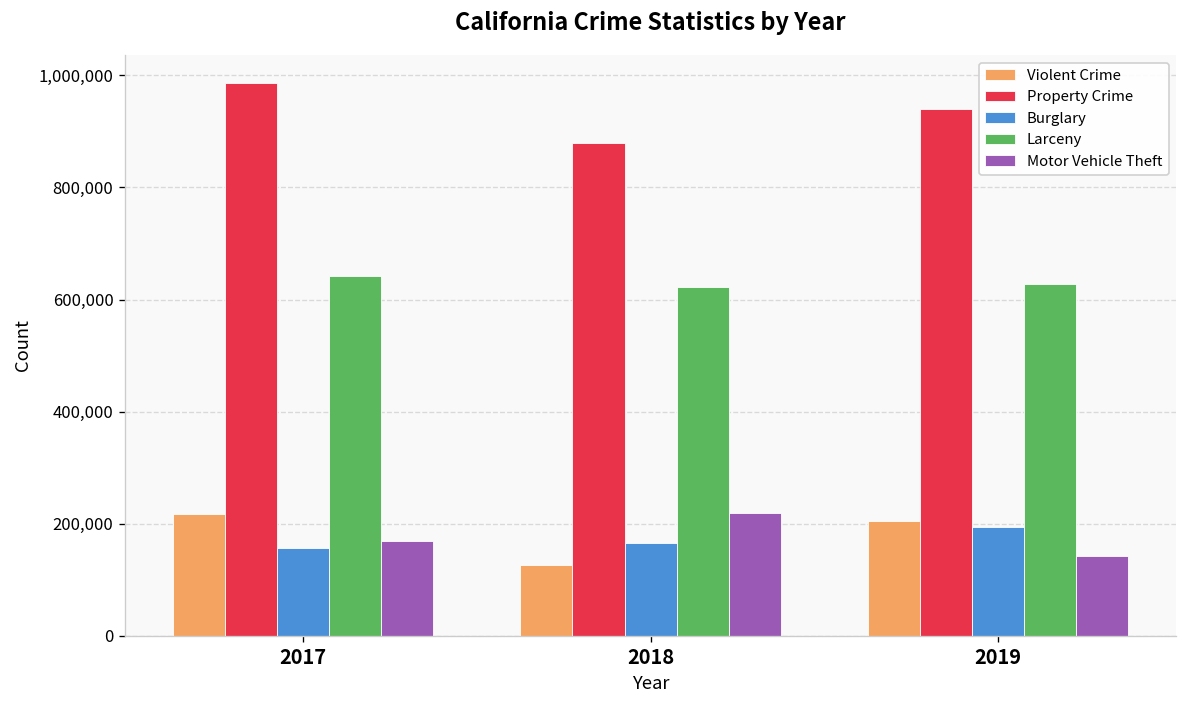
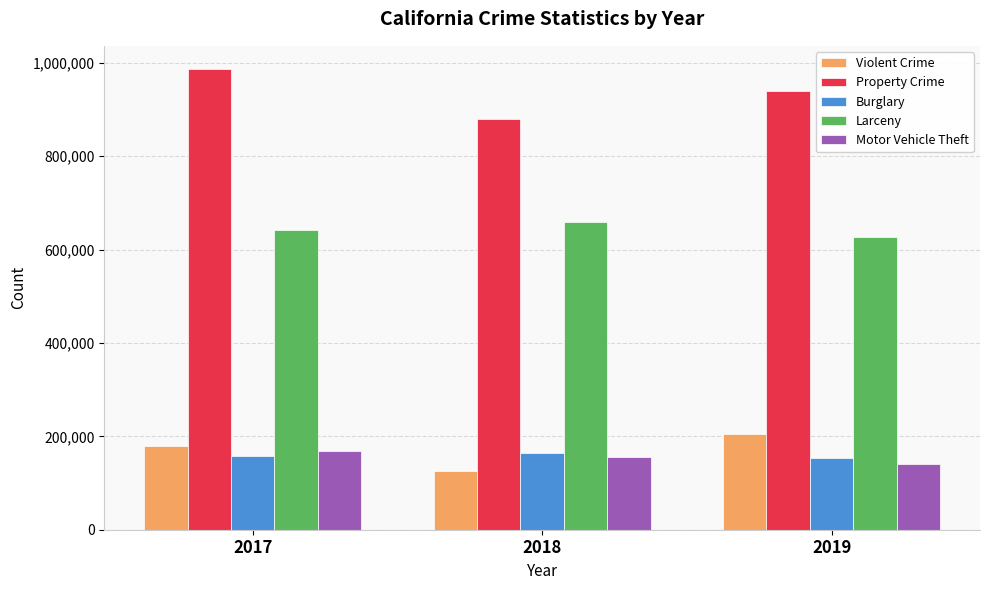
  {
    "Violent Crime": {
-     "2017": "220,000",
+     "2017": "180,000",
      "2018": "130,000",
      "2019": "210,000"
    },
    "Property Crime": {
      "2017": "990,000",
      "2018": "880,000",
      "2019": "940,000"
    },
    "Burglary": {
      "2017": "160,000",
      "2018": "160,000",
-     "2019": "190,000"
+     "2019": "150,000"
    },
    "Larceny": {
      "2017": "640,000",
-     "2018": "620,000",
+     "2018": "660,000",
      "2019": "630,000"
    },
    "Motor Vehicle Theft": {
      "2017": "170,000",
-     "2018": "220,000",
+     "2018": "160,000",
      "2019": "140,000"
    }
  }
